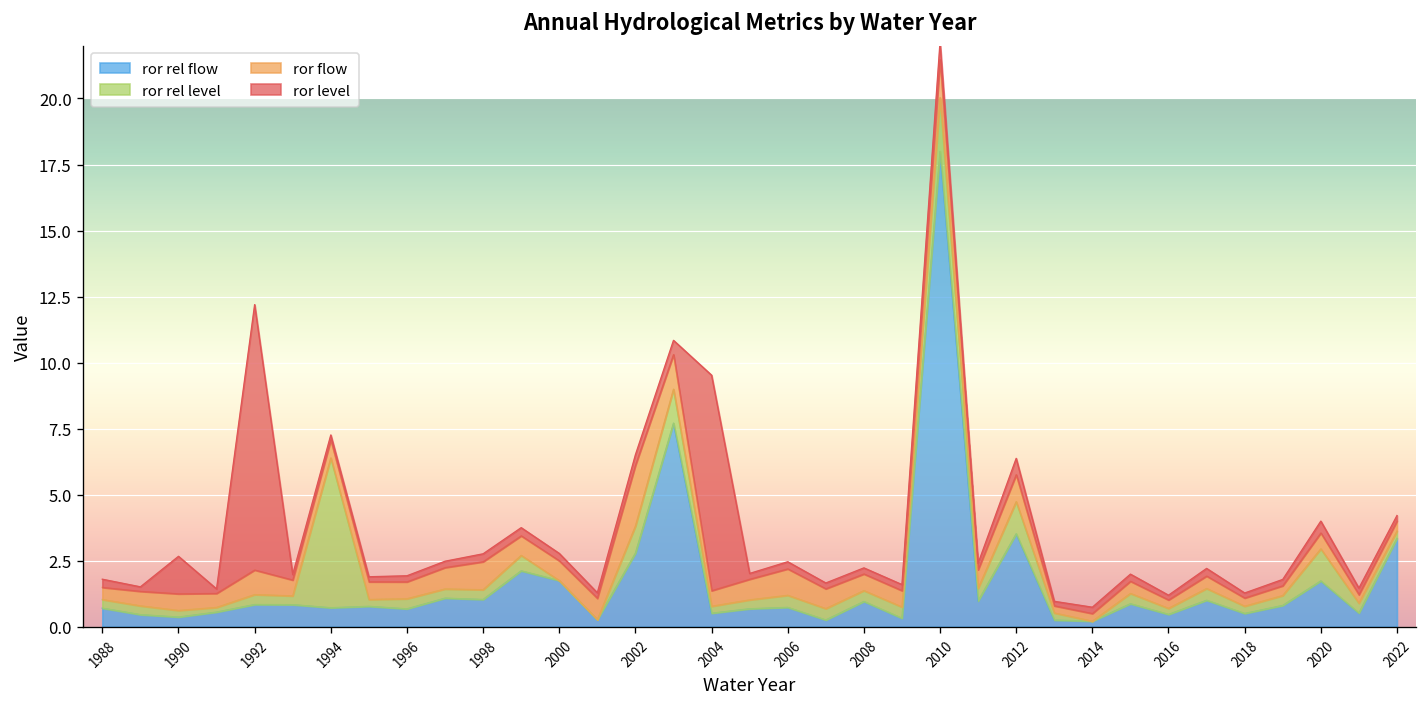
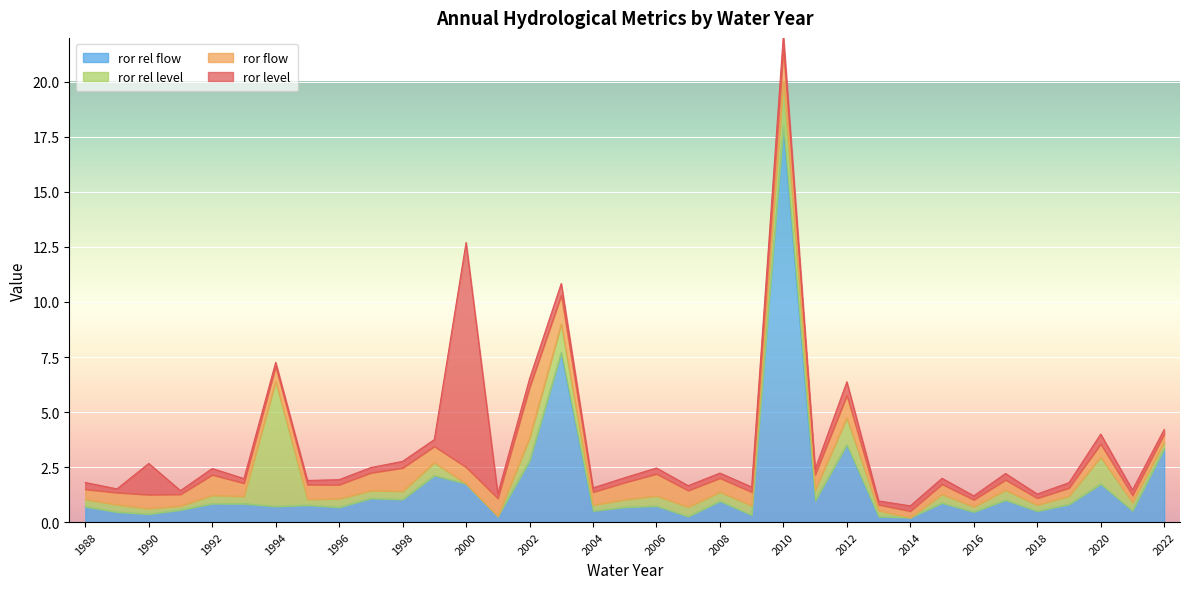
  {
    "ror rel flow": {
      "1988": 0.7,
      "1990": 0.4,
      "1992": 0.8,
      "1994": 0.7,
      "1996": 0.7,
      "1998": 1.0,
      "2002": 2.8,
      "2004": 0.5,
      "2006": 0.7,
      "2008": 1.0,
      "2010": 18.0,
      "2012": 3.5,
      "2016": 0.5,
      "2018": 0.5,
      "2020": 1.7,
      "2022": 3.3
    },
    "ror rel level": {
      "1988": 0.3,
      "1990": 0.3,
      "1992": 0.4,
      "1994": 5.7,
      "1996": 0.4,
      "1998": 0.4,
      "2002": 1.0,
      "2004": 0.3,
      "2006": 0.5,
      "2008": 0.4,
      "2010": 2.0,
      "2012": 1.2,
      "2016": 0.2,
      "2018": 0.3,
      "2020": 1.2,
      "2022": 0.3
    },
    "ror flow": {
      "1988": 0.5,
      "1990": 0.6,
      "1992": 0.9,
      "1994": 0.7,
      "1996": 0.6,
      "1998": 1.1,
      "2000": 0.7,
      "2002": 2.3,
      "2004": 0.6,
      "2006": 1.0,
      "2008": 0.6,
      "2010": 1.4,
      "2012": 1.0,
      "2014": 0.3,
      "2016": 0.3,
      "2018": 0.3,
      "2020": 0.6,
      "2022": 0.4
    },
    "ror level": {
      "1988": 0.3,
      "1990": 1.4,
-     "1992": 10.1,
+     "1992": 0.3,
      "1994": 0.2,
      "1996": 0.2,
      "1998": 0.3,
-     "2000": 0.3,
+     "2000": 10.2,
      "2002": 0.4,
-     "2004": 8.2,
+     "2004": 0.2,
      "2006": 0.3,
      "2008": 0.2,
      "2012": 0.6,
      "2014": 0.2,
      "2016": 0.2,
      "2018": 0.2,
      "2020": 0.5,
      "2022": 0.2
    }
  }
